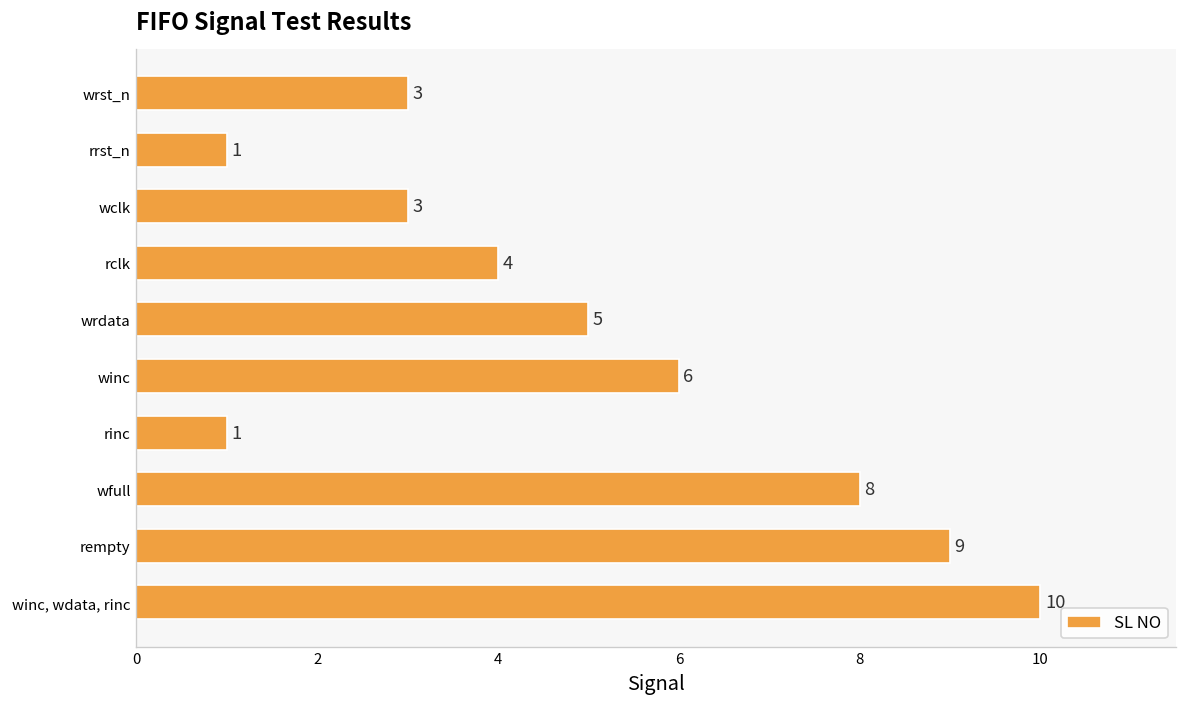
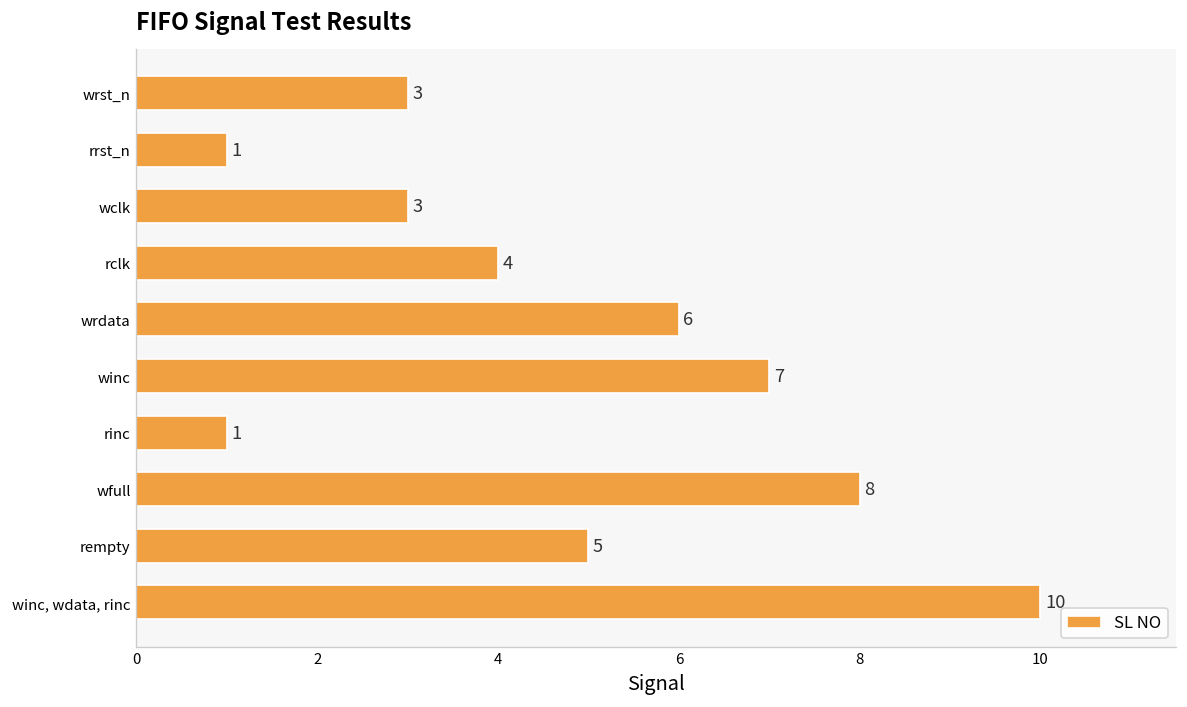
  {
    "wrst_n": 3,
    "rrst_n": 1,
    "wclk": 3,
    "rclk": 4,
-   "wrdata": 5,
-   "winc": 6,
+   "wrdata": 6,
+   "winc": 7,
    "rinc": 1,
    "wfull": 8,
-   "rempty": 9
+   "rempty": 5
  }
